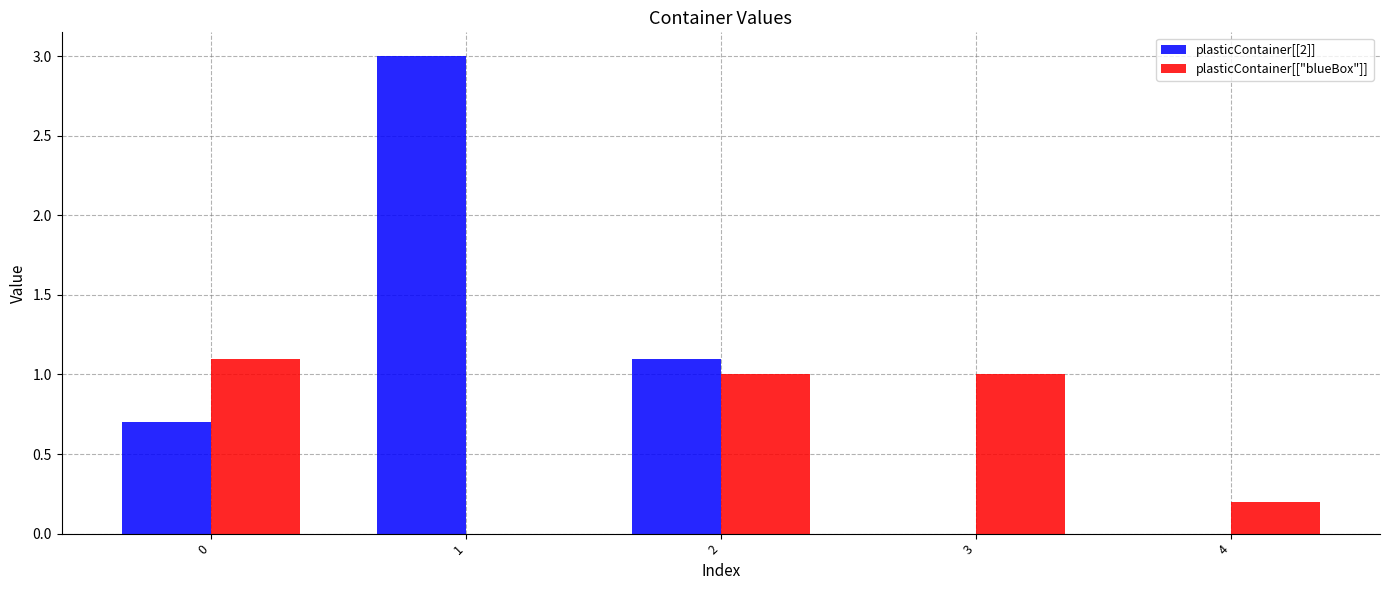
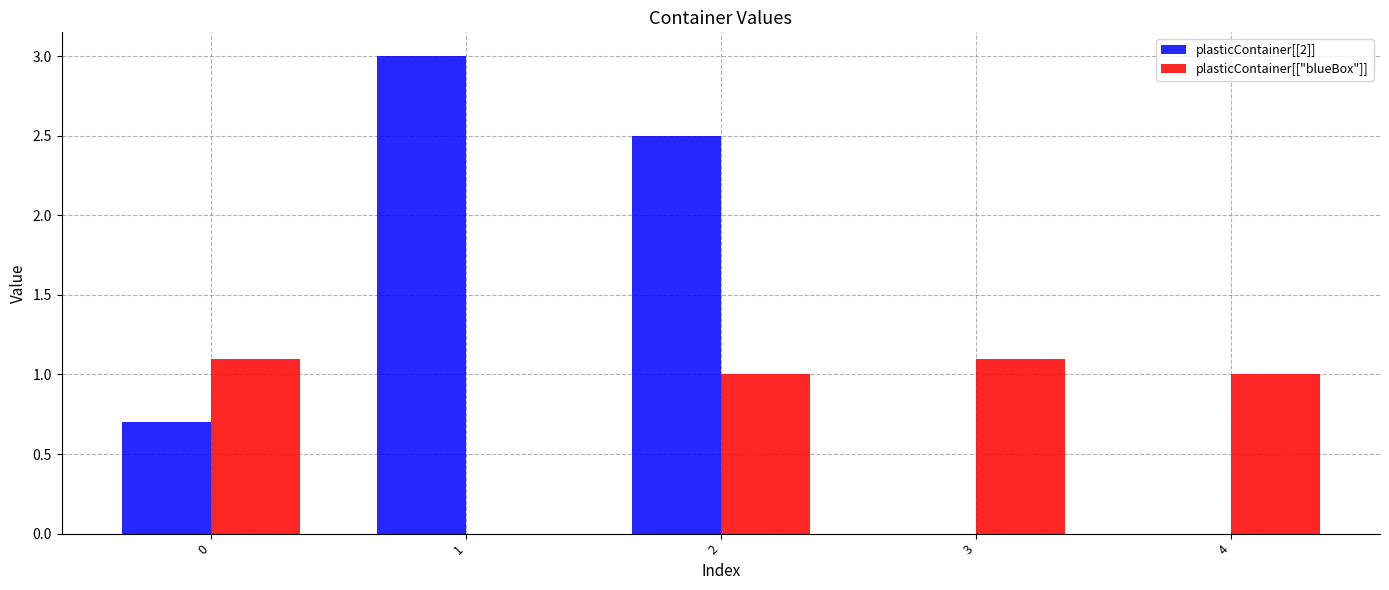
  {
    "plasticContainer[[2]]": {
      "0": 0.7,
      "1": 3.0,
-     "2": 1.1,
+     "2": 2.5,
      "3": 0.0,
      "4": 0.0
    },
    "plasticContainer[[\"blueBox\"]]": {
      "0": 1.1,
      "1": 0.0,
      "2": 1.0,
-     "3": 1.0,
-     "4": 0.2
+     "3": 1.1,
+     "4": 1.0
    }
  }
